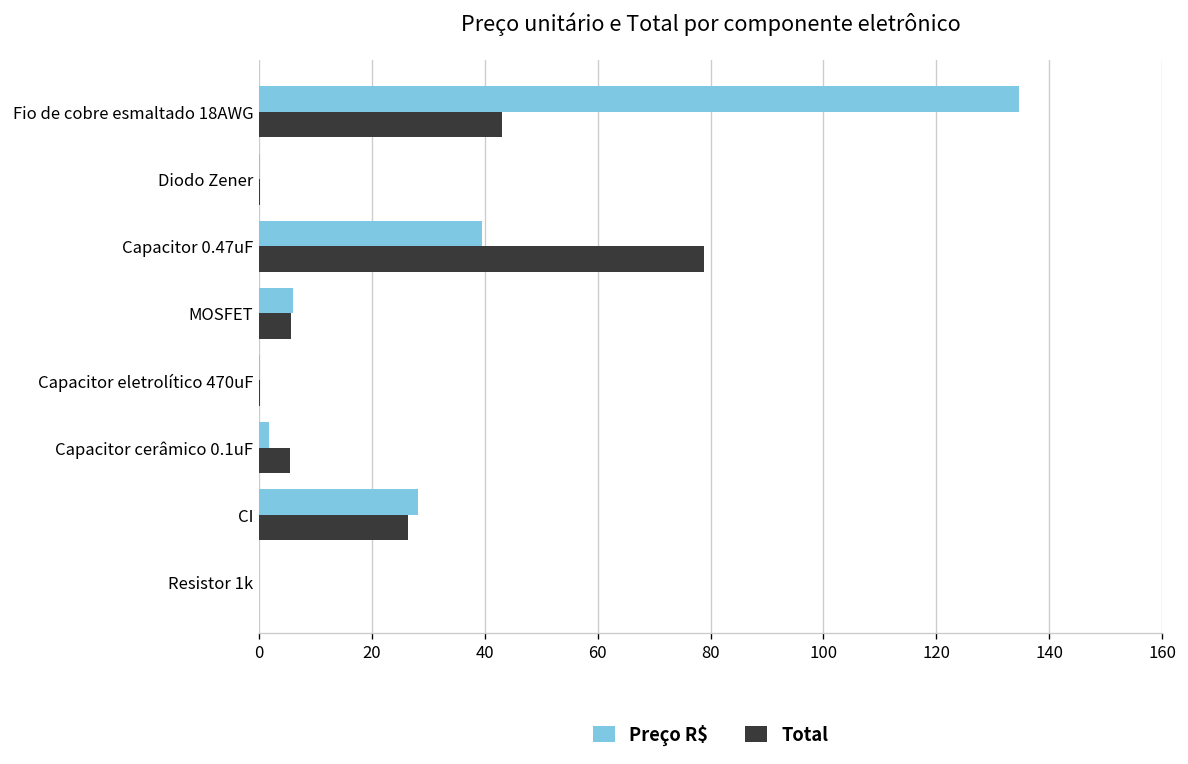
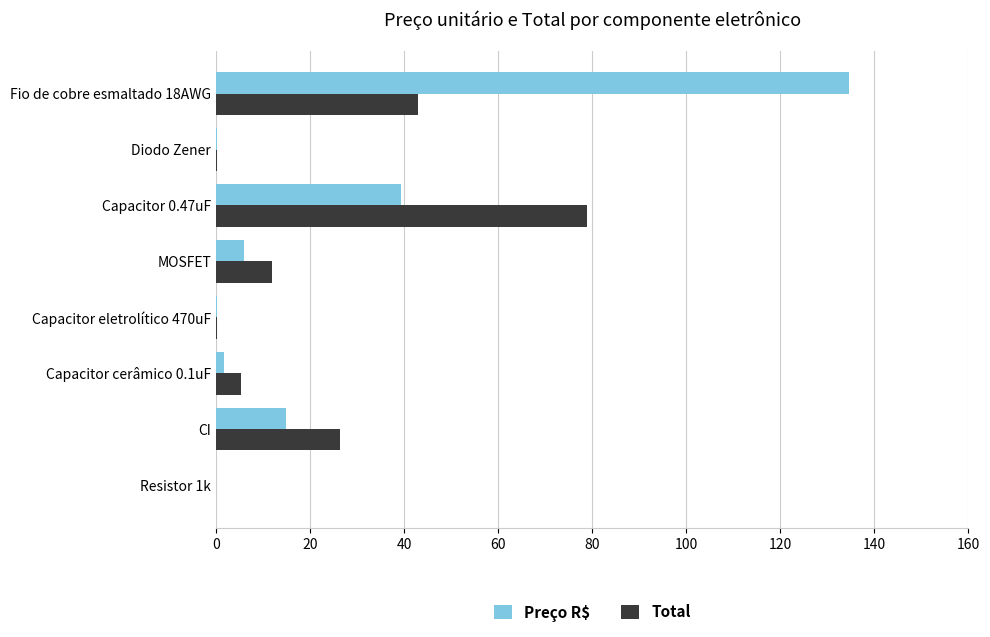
  {
    "Preço R$": {
      "Fio de cobre esmaltado 18AWG": 135,
      "Capacitor 0.47uF": 39,
      "MOSFET": 6,
      "Capacitor cerâmico 0.1uF": 2,
-     "CI": 28
+     "CI": 15
    },
    "Total": {
      "Fio de cobre esmaltado 18AWG": 43,
      "Capacitor 0.47uF": 79,
-     "MOSFET": 6,
+     "MOSFET": 12,
      "Capacitor cerâmico 0.1uF": 5,
      "CI": 26
    }
  }
